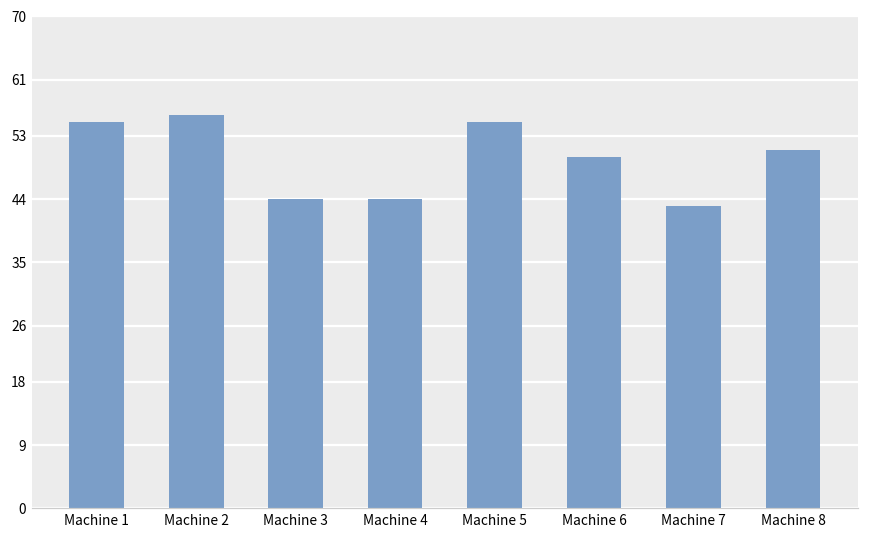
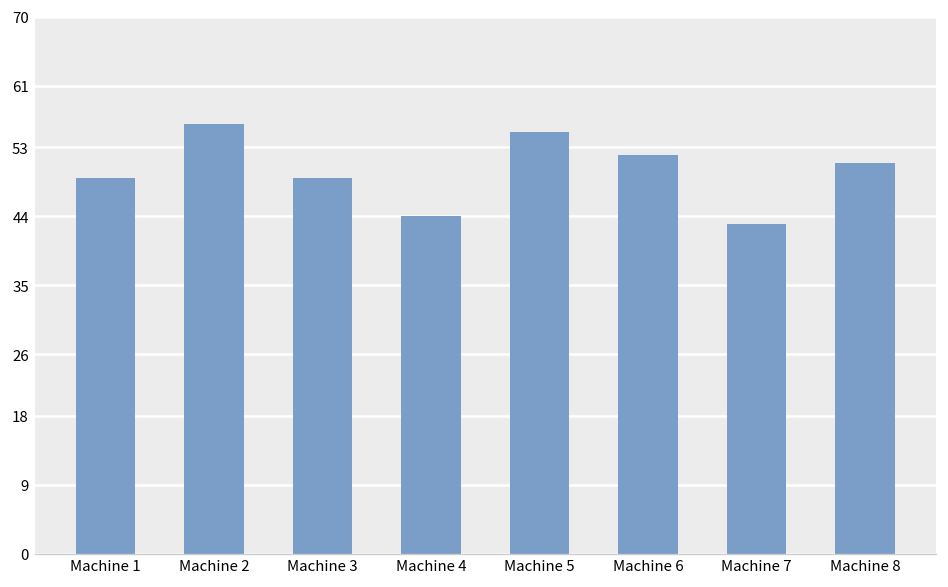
  {
-   "Machine 1": 55,
+   "Machine 1": 49,
    "Machine 2": 56,
-   "Machine 3": 44,
+   "Machine 3": 49,
    "Machine 4": 44,
    "Machine 5": 55,
-   "Machine 6": 50,
+   "Machine 6": 52,
    "Machine 7": 43,
    "Machine 8": 51
  }
